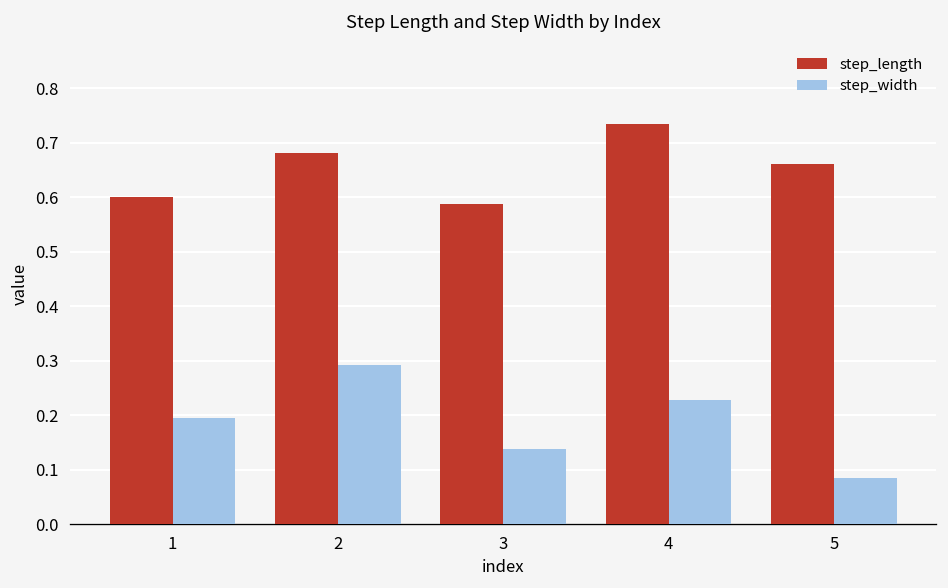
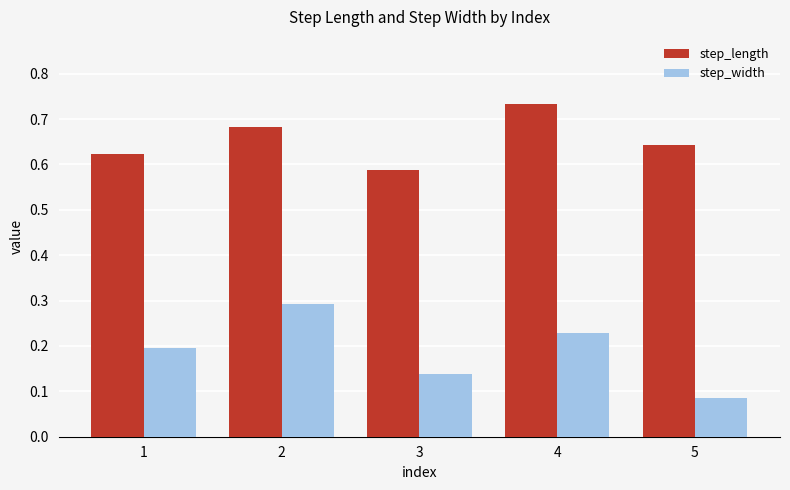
  {
    "step_length": {
-     "1": 0.60,
+     "1": 0.62,
      "2": 0.68,
      "3": 0.59,
      "4": 0.73,
-     "5": 0.66
+     "5": 0.64
    },
    "step_width": {
      "1": 0.20,
      "2": 0.29,
      "3": 0.14,
      "4": 0.23,
      "5": 0.08
    }
  }
